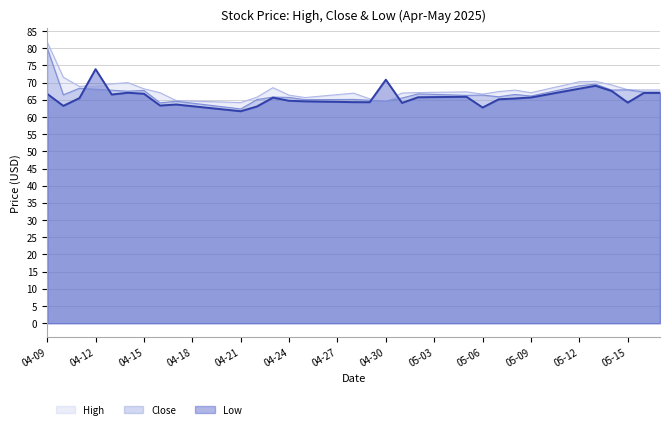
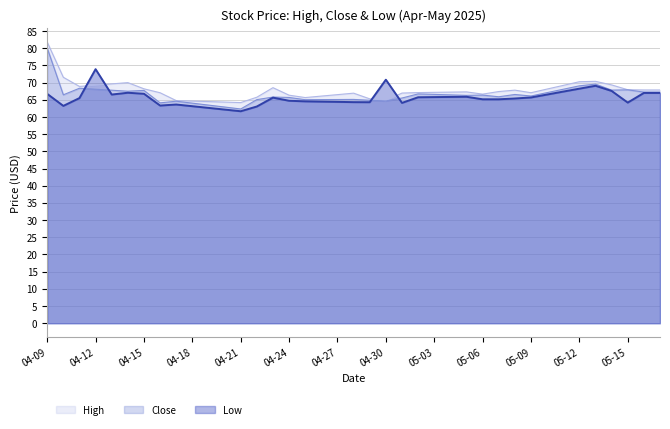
  {
    "Low": {
      "04-09": 67,
      "04-12": 74,
      "04-15": 67,
      "04-18": 63,
      "04-24": 65,
      "04-30": 71,
      "05-03": 66,
-     "05-06": 63,
+     "05-06": 65,
      "05-12": 68,
      "05-15": 64
    }
  }
